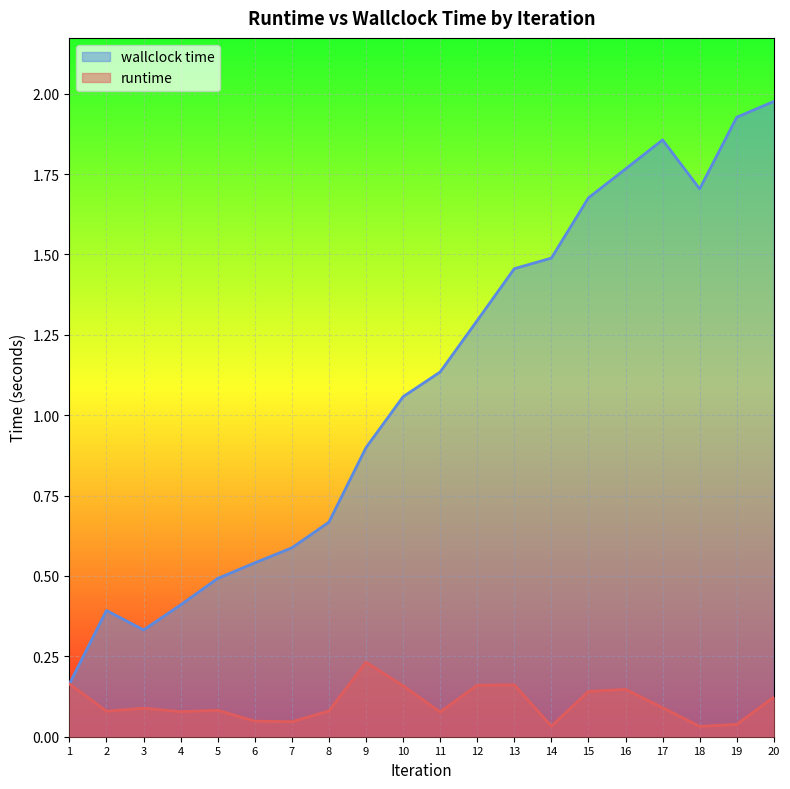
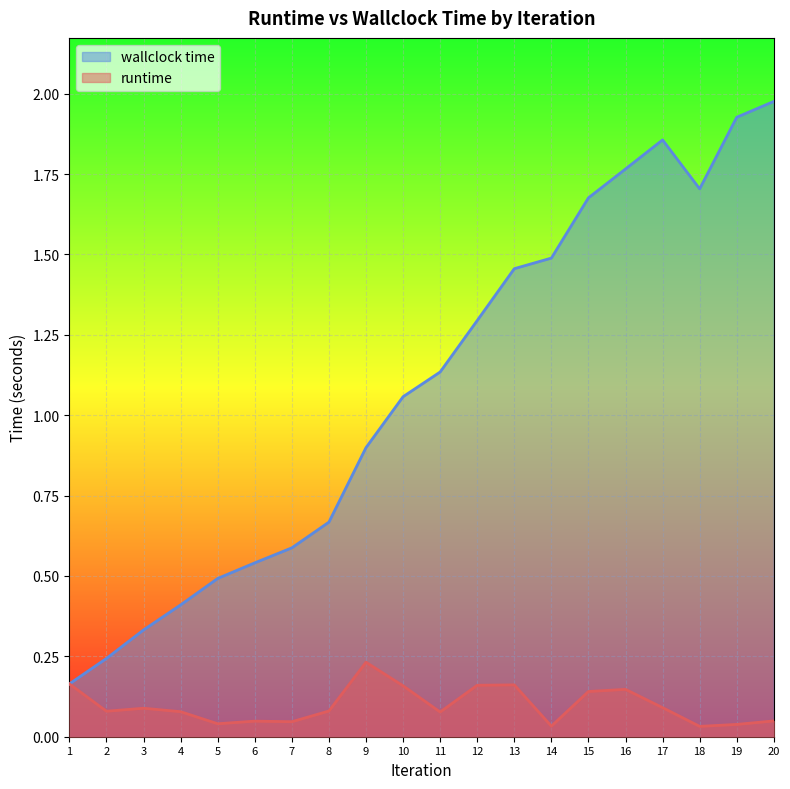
  {
    "wallclock time": {
-     "2": 0.39,
+     "2": 0.24,
      "3": 0.33,
      "4": 0.41,
      "5": 0.49,
      "6": 0.54,
      "7": 0.59,
      "8": 0.67,
      "9": 0.90,
      "10": 1.06,
      "11": 1.13,
      "12": 1.29,
      "13": 1.46,
      "14": 1.49,
      "15": 1.68,
      "16": 1.77,
      "17": 1.86,
      "18": 1.70,
      "19": 1.93,
      "20": 1.98
    },
    "runtime": {
      "2": 0.08,
      "3": 0.09,
      "4": 0.08,
-     "5": 0.08,
+     "5": 0.04,
      "6": 0.05,
      "7": 0.05,
      "8": 0.08,
      "9": 0.23,
      "10": 0.16,
      "11": 0.08,
      "12": 0.16,
      "13": 0.16,
      "14": 0.03,
      "15": 0.14,
      "16": 0.15,
      "17": 0.09,
      "18": 0.03,
      "19": 0.04,
-     "20": 0.12
+     "20": 0.05
    }
  }
